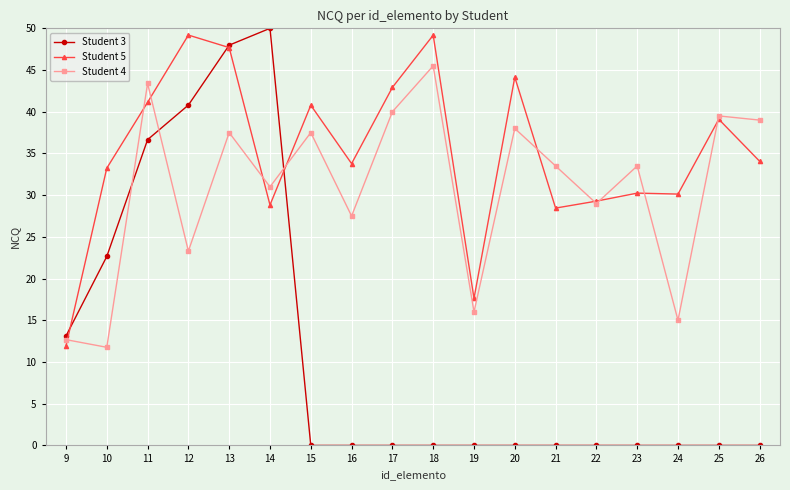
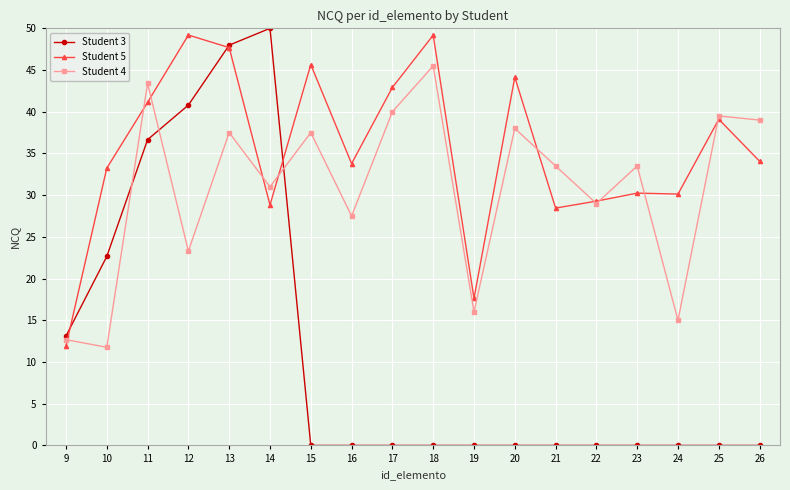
  {
    "Student 3": {
      "9": 13,
      "10": 23,
      "11": 37,
      "12": 41,
      "14": 50,
      "15": 0,
      "16": 0,
      "17": 0,
      "18": 0,
      "19": 0,
      "20": 0,
      "21": 0,
      "22": 0,
      "23": 0,
      "24": 0,
      "25": 0,
      "26": 0
    },
    "Student 5": {
      "9": 12,
      "10": 33,
      "11": 41,
      "12": 49,
      "14": 29,
-     "15": 41,
+     "15": 46,
      "16": 34,
      "17": 43,
      "18": 49,
      "19": 18,
      "20": 44,
      "21": 28,
      "23": 30,
      "24": 30,
      "25": 39,
      "26": 34
    },
    "Student 4": {
      "9": 13,
      "10": 12,
      "11": 43,
      "12": 23,
      "13": 38,
      "14": 31,
      "15": 38,
      "16": 28,
      "17": 40,
      "18": 46,
      "19": 16,
      "20": 38,
      "21": 34,
      "23": 34,
      "24": 15,
      "25": 40,
      "26": 39
    }
  }
